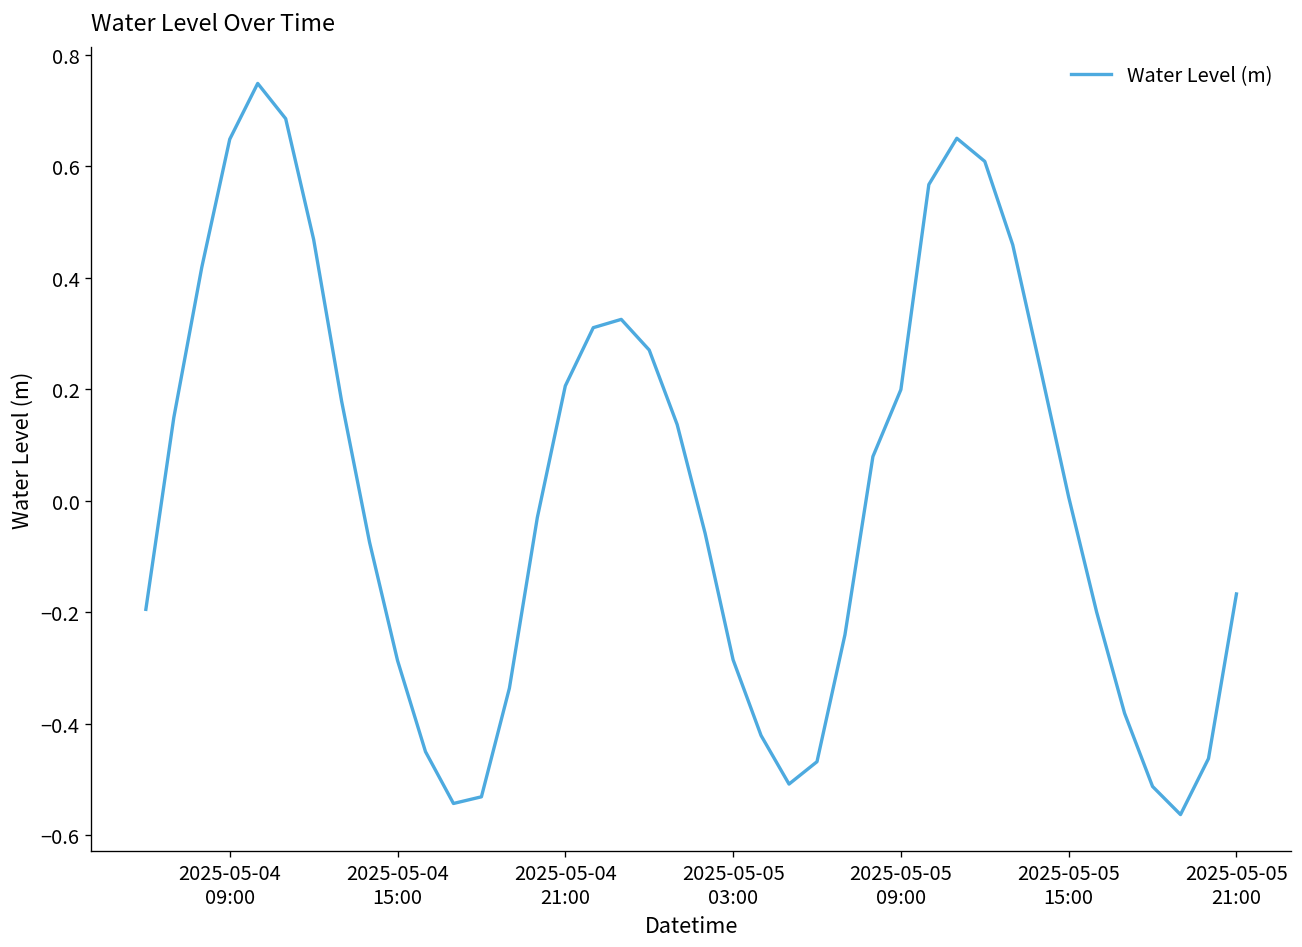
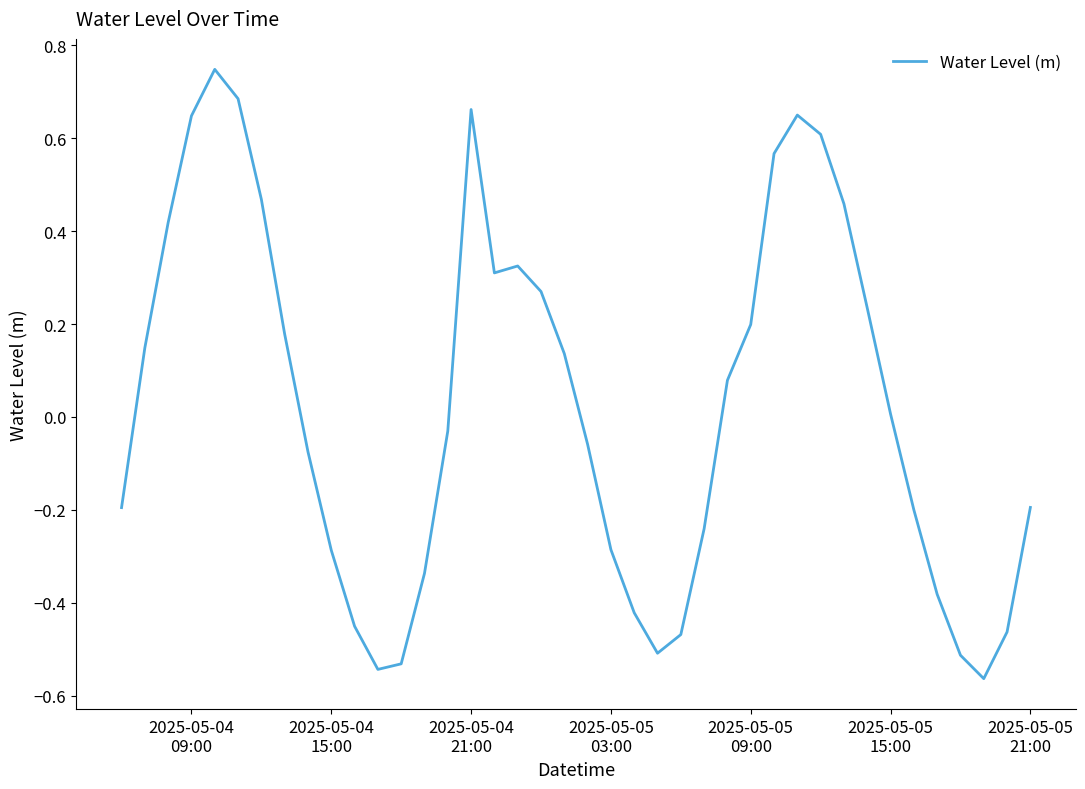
  {
    "2025-05-04 09:00": 0.65,
    "2025-05-04 15:00": -0.29,
-   "2025-05-04 21:00": 0.21,
+   "2025-05-04 21:00": 0.66,
    "2025-05-05 03:00": -0.29,
    "2025-05-05 09:00": 0.20,
    "2025-05-05 15:00": 0.01,
-   "2025-05-05 21:00": -0.17
+   "2025-05-05 21:00": -0.19
  }
